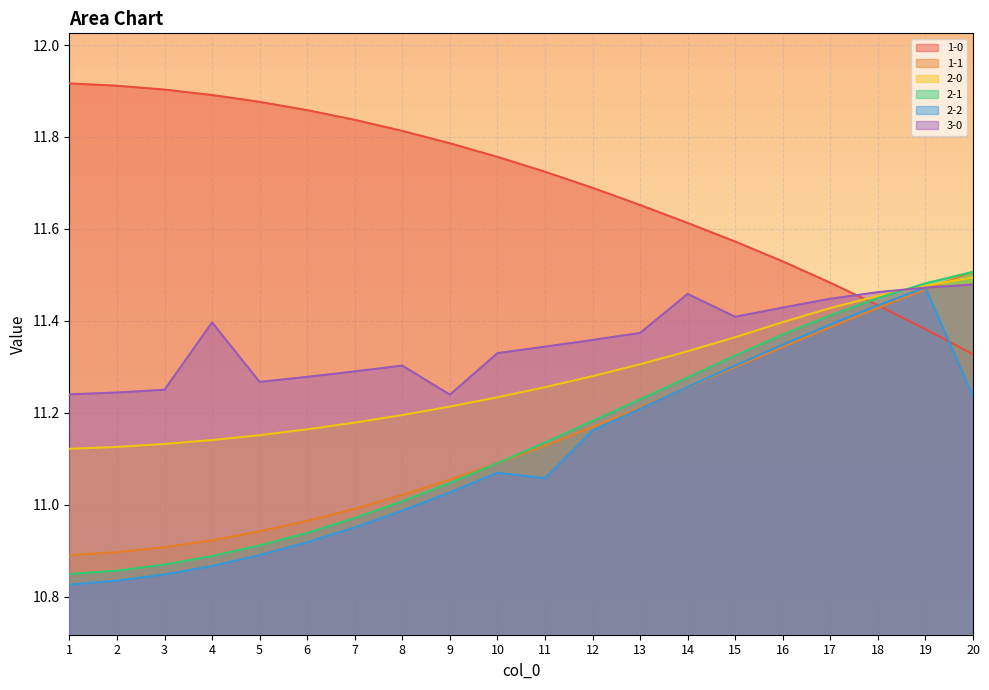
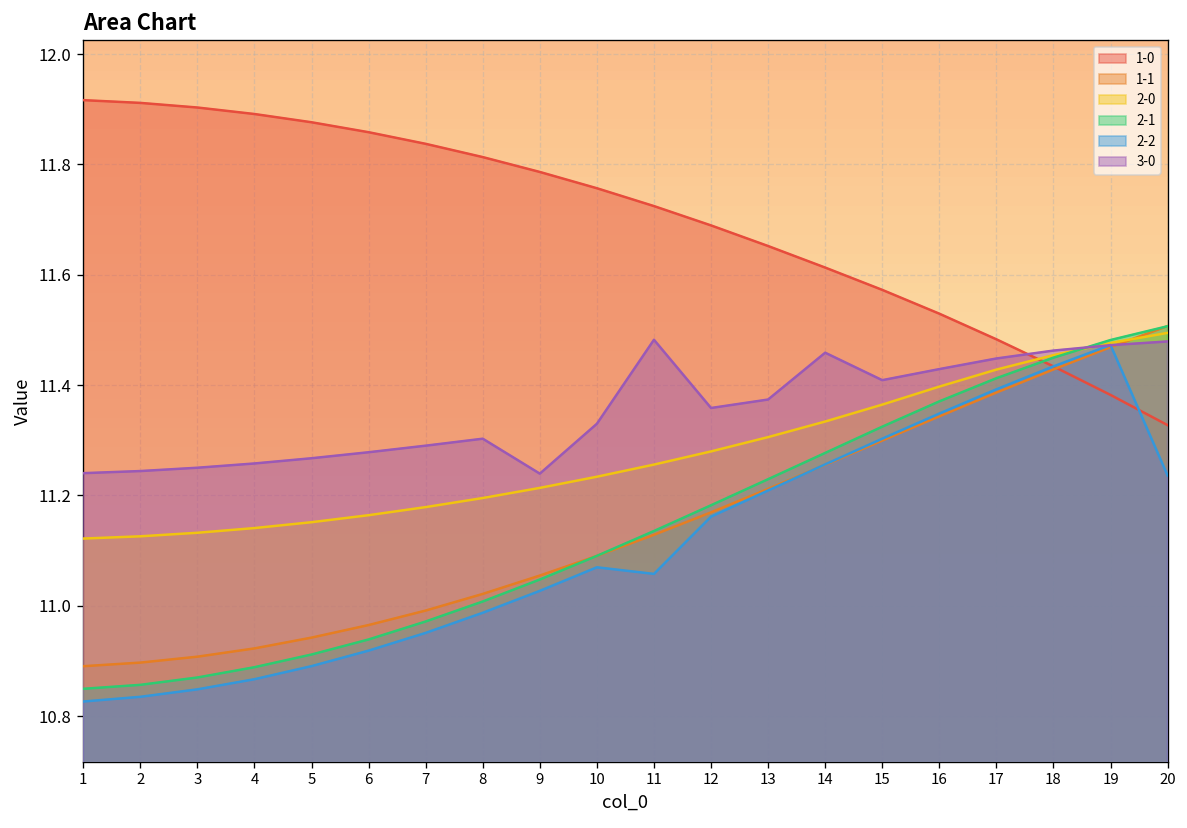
  {
    "2-1": {
      "1": 10.85,
      "2": 10.86,
      "3": 10.87,
      "4": 10.89,
      "5": 10.91,
      "6": 10.94,
      "7": 10.97,
      "8": 11.01,
      "9": 11.05,
      "11": 11.14,
      "12": 11.18,
      "13": 11.23,
      "14": 11.28,
      "15": 11.32,
      "16": 11.37,
      "17": 11.41
    },
    "2-2": {
      "1": 10.83,
      "2": 10.83,
      "3": 10.85,
      "4": 10.87,
      "5": 10.89,
      "6": 10.92,
      "7": 10.95,
      "8": 10.99,
      "9": 11.03,
      "10": 11.07,
      "11": 11.06,
      "12": 11.16,
      "17": 11.39,
      "20": 11.24
    },
    "3-0": {
      "1": 11.24,
      "2": 11.24,
      "3": 11.25,
-     "4": 11.40,
+     "4": 11.26,
      "5": 11.27,
      "6": 11.28,
      "7": 11.29,
      "8": 11.30,
      "9": 11.24,
      "10": 11.33,
-     "11": 11.34,
+     "11": 11.48,
      "12": 11.36,
      "13": 11.37,
      "14": 11.46,
      "15": 11.41,
      "16": 11.43,
      "17": 11.45,
      "18": 11.46,
      "20": 11.48
    }
  }
